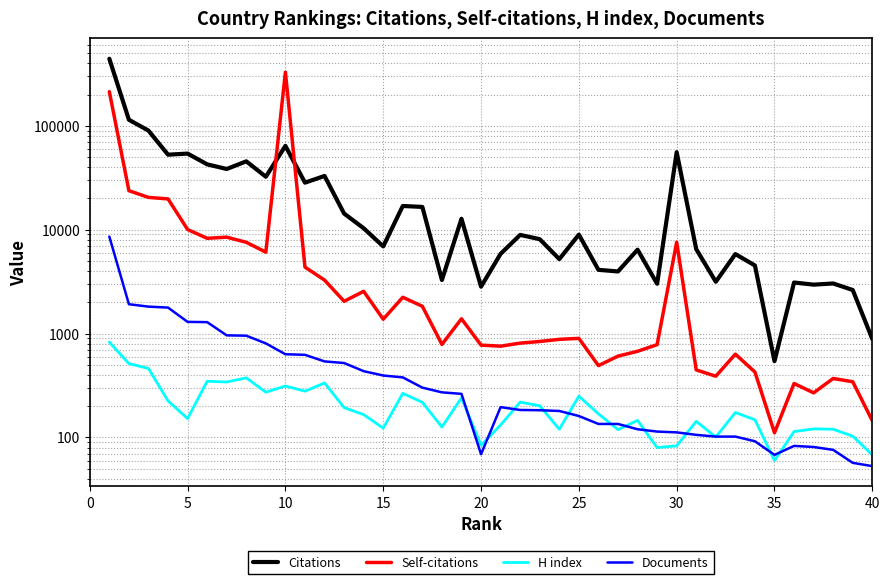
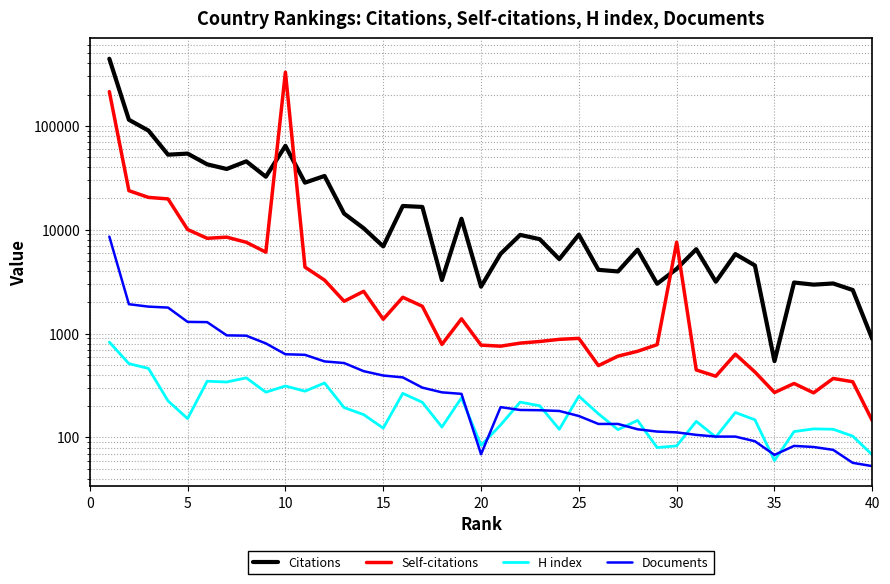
  {
    "Citations": {
      "5": 50000,
      "10": 60000,
      "15": 7000,
      "20": 2800,
      "25": 9000,
-     "30": 60000,
+     "30": 4200,
      "35": 500,
      "40": 900
    },
    "Self-citations": {
      "5": 10000,
      "10": 330000,
      "15": 1400,
      "20": 800,
      "25": 900,
      "30": 8000,
-     "35": 110,
+     "35": 270,
      "40": 150
    },
    "H index": {
      "5": 150,
      "10": 310,
      "15": 120,
      "20": 80,
      "25": 250,
      "30": 80,
      "35": 60,
      "40": 70
    },
    "Documents": {
      "5": 1300,
      "10": 600,
      "15": 400,
      "20": 70,
      "25": 160,
      "30": 110,
      "35": 70,
      "40": 50
    }
  }
